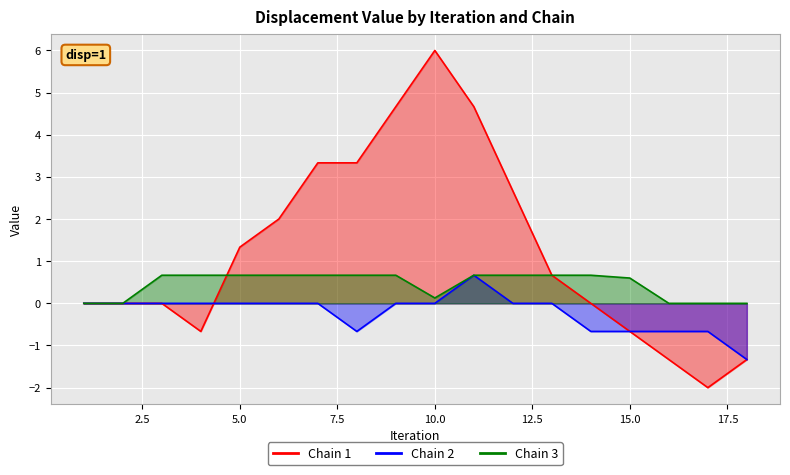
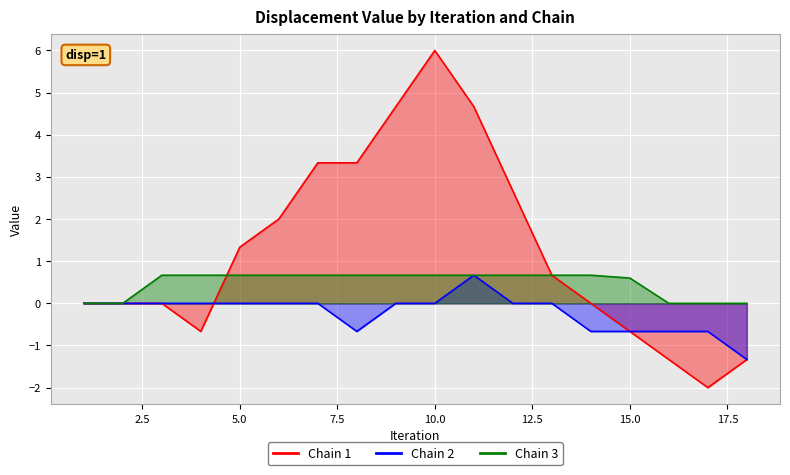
  {
    "Chain 3": {
      "5.0": 0.7,
-     "10.0": 0.1,
+     "10.0": 0.7,
      "15.0": 0.6
    }
  }
